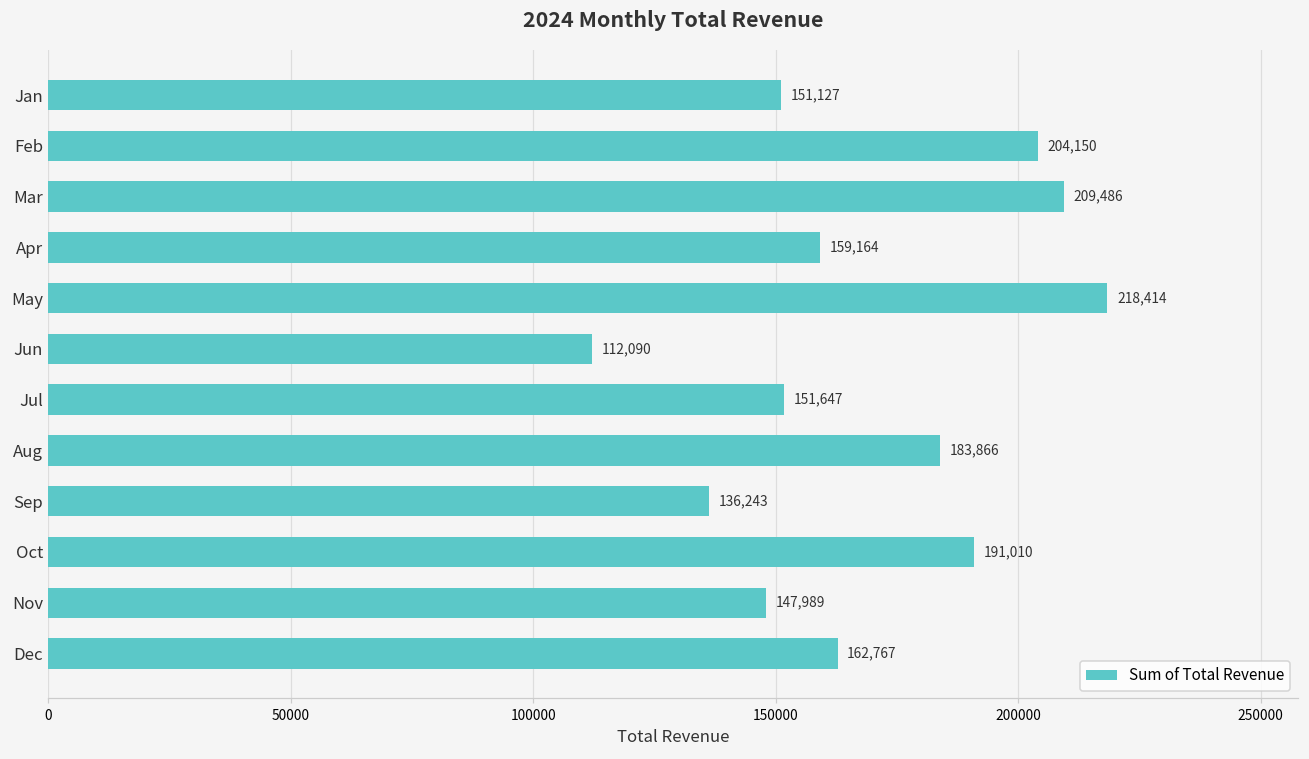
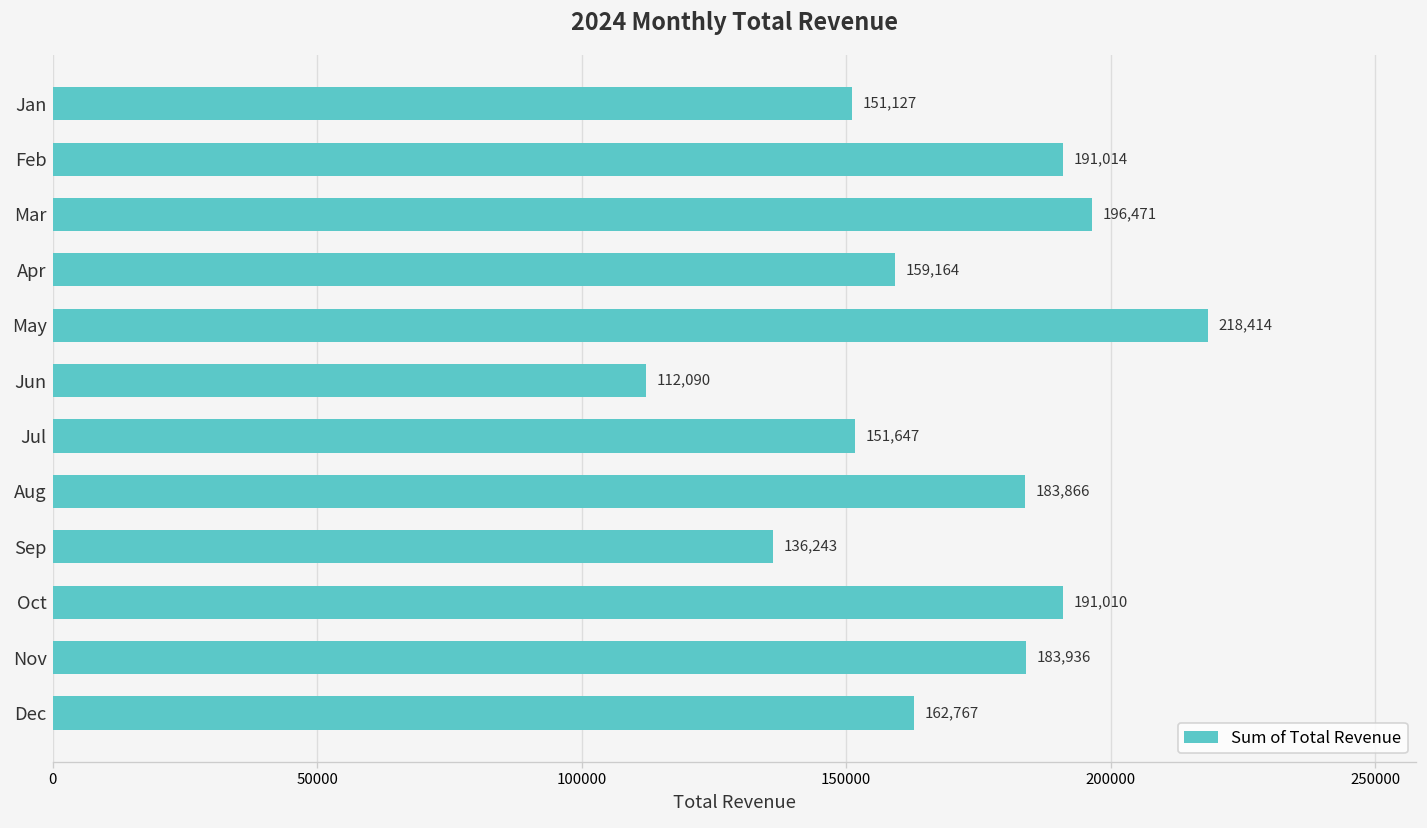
  {
    "Jan": "151,127",
-   "Feb": "204,150",
-   "Mar": "209,486",
+   "Feb": "191,014",
+   "Mar": "196,471",
    "Apr": "159,164",
    "May": "218,414",
    "Jun": "112,090",
    "Jul": "151,647",
    "Aug": "183,866",
    "Sep": "136,243",
    "Oct": "191,010",
-   "Nov": "147,989",
+   "Nov": "183,936",
    "Dec": "162,767"
  }
